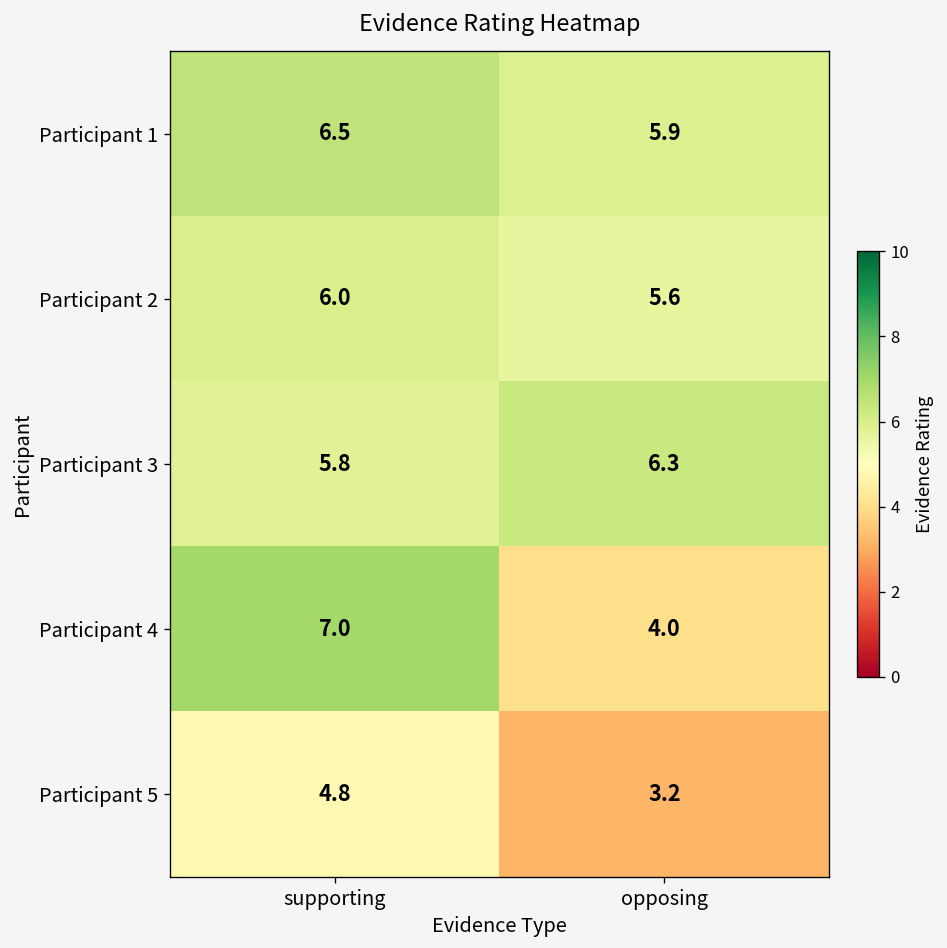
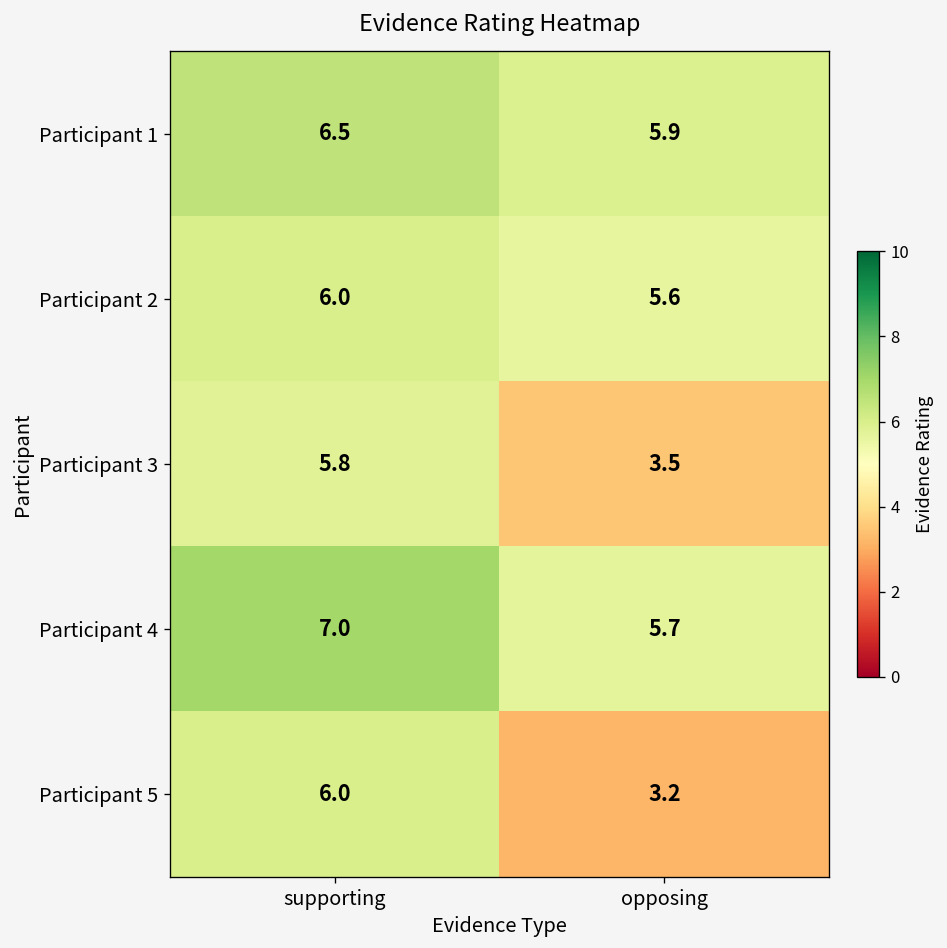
  {
    "Participant 1": {
      "supporting": 6.5,
      "opposing": 5.9
    },
    "Participant 2": {
      "supporting": 6.0,
      "opposing": 5.6
    },
    "Participant 3": {
      "supporting": 5.8,
-     "opposing": 6.3
+     "opposing": 3.5
    },
    "Participant 4": {
      "supporting": 7.0,
-     "opposing": 4.0
+     "opposing": 5.7
    },
    "Participant 5": {
-     "supporting": 4.8,
+     "supporting": 6.0,
      "opposing": 3.2
    }
  }
